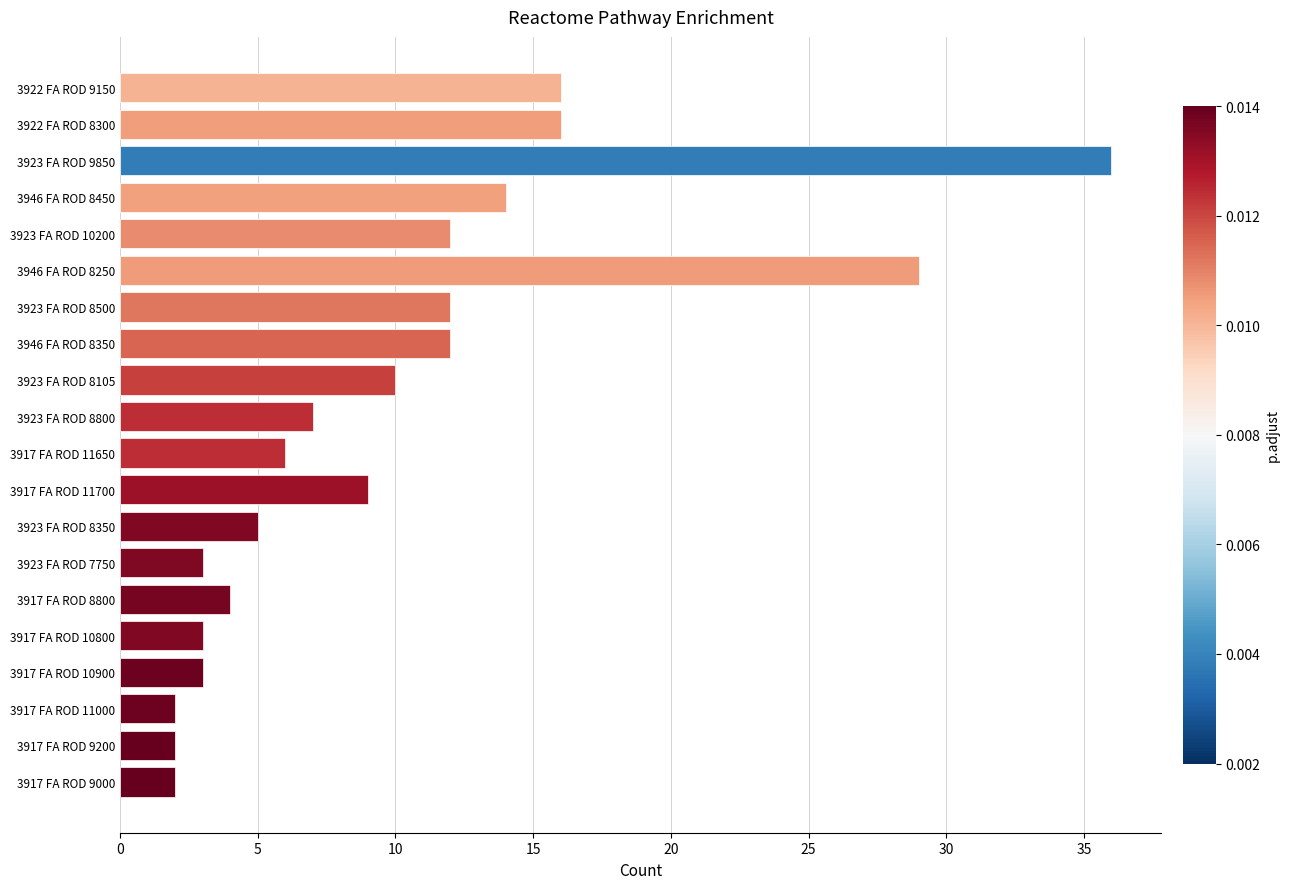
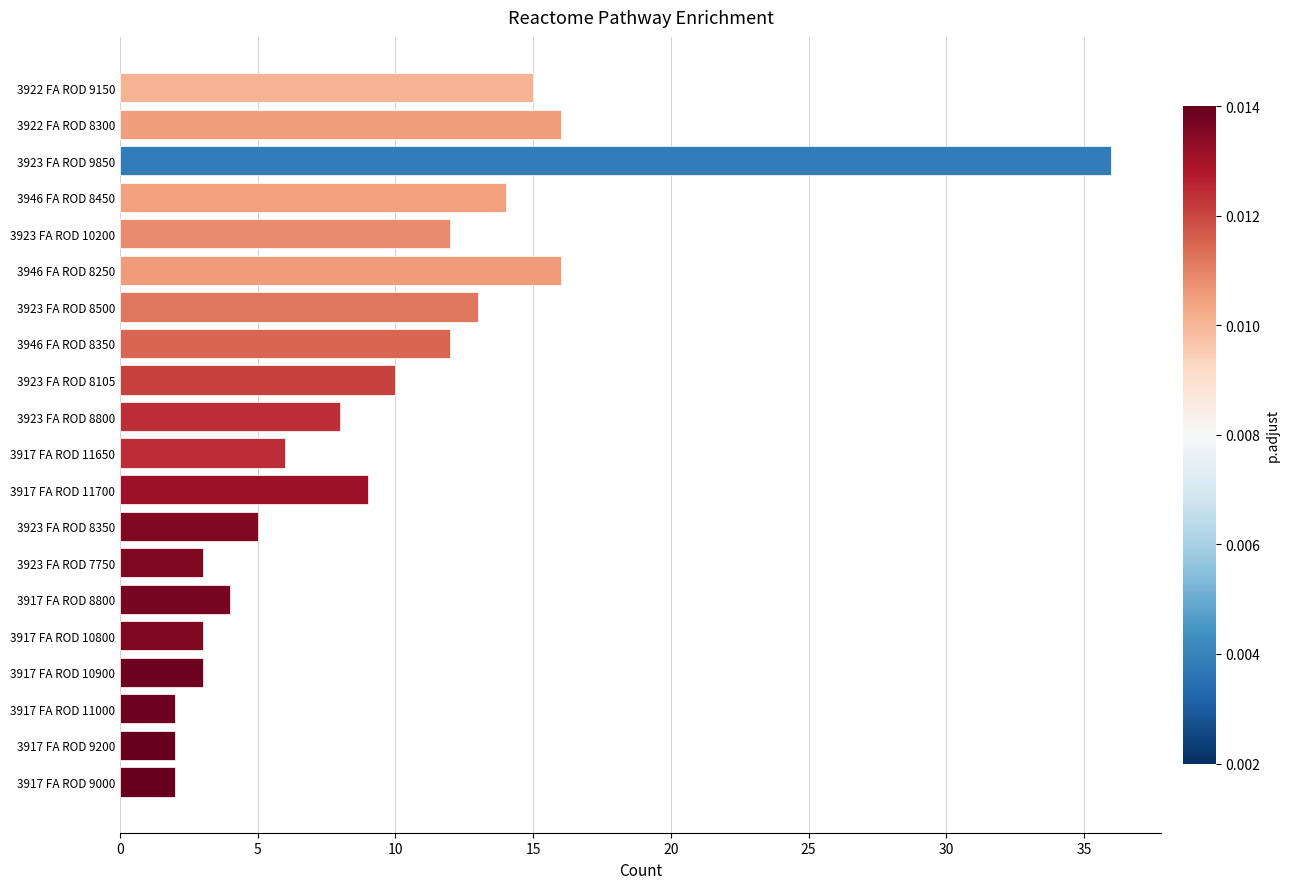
  {
-   "3922 FA ROD 9150": 16,
+   "3922 FA ROD 9150": 15,
    "3922 FA ROD 8300": 16,
    "3923 FA ROD 9850": 36,
    "3946 FA ROD 8450": 14,
    "3923 FA ROD 10200": 12,
-   "3946 FA ROD 8250": 29,
-   "3923 FA ROD 8500": 12,
+   "3946 FA ROD 8250": 16,
+   "3923 FA ROD 8500": 13,
    "3946 FA ROD 8350": 12,
    "3923 FA ROD 8105": 10,
-   "3923 FA ROD 8800": 7,
+   "3923 FA ROD 8800": 8,
    "3917 FA ROD 11650": 6,
    "3917 FA ROD 11700": 9,
    "3923 FA ROD 8350": 5,
    "3923 FA ROD 7750": 3,
    "3917 FA ROD 8800": 4,
    "3917 FA ROD 10800": 3,
    "3917 FA ROD 10900": 3,
    "3917 FA ROD 11000": 2,
    "3917 FA ROD 9200": 2,
    "3917 FA ROD 9000": 2
  }
